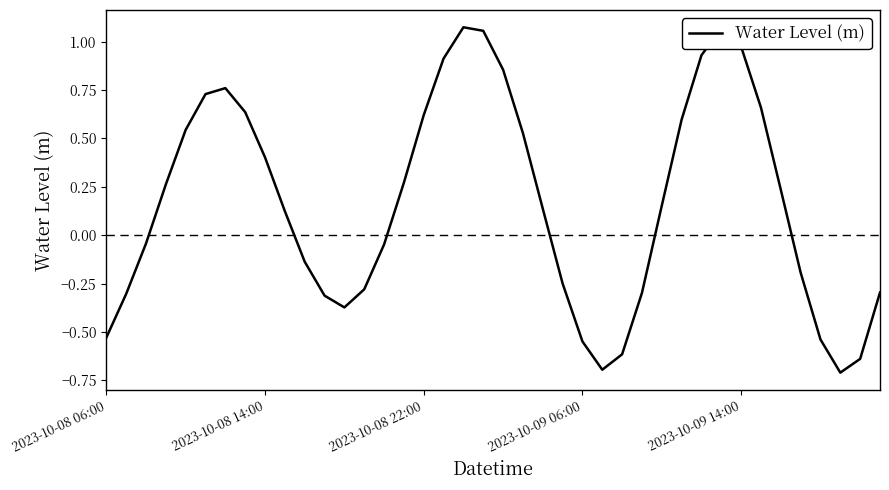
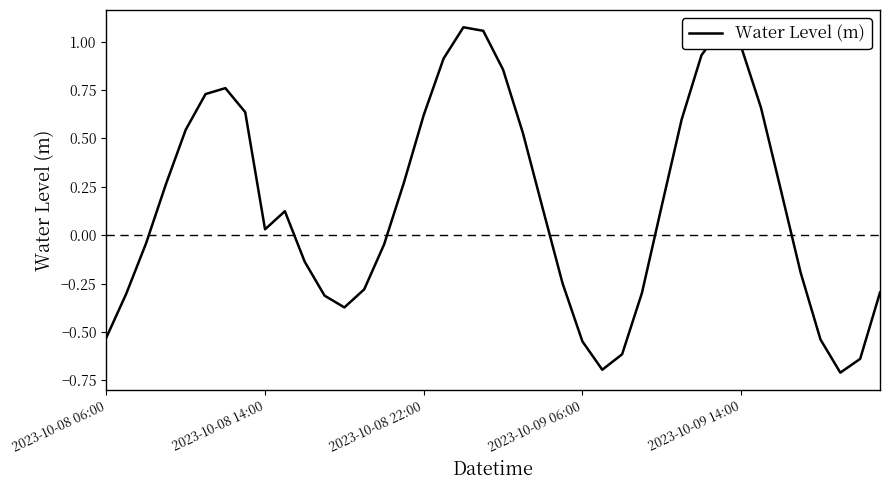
  {
    "2023-10-08 06:00": -0.53,
-   "2023-10-08 14:00": 0.40,
+   "2023-10-08 14:00": 0.03,
    "2023-10-08 22:00": 0.62,
    "2023-10-09 06:00": -0.55
  }
